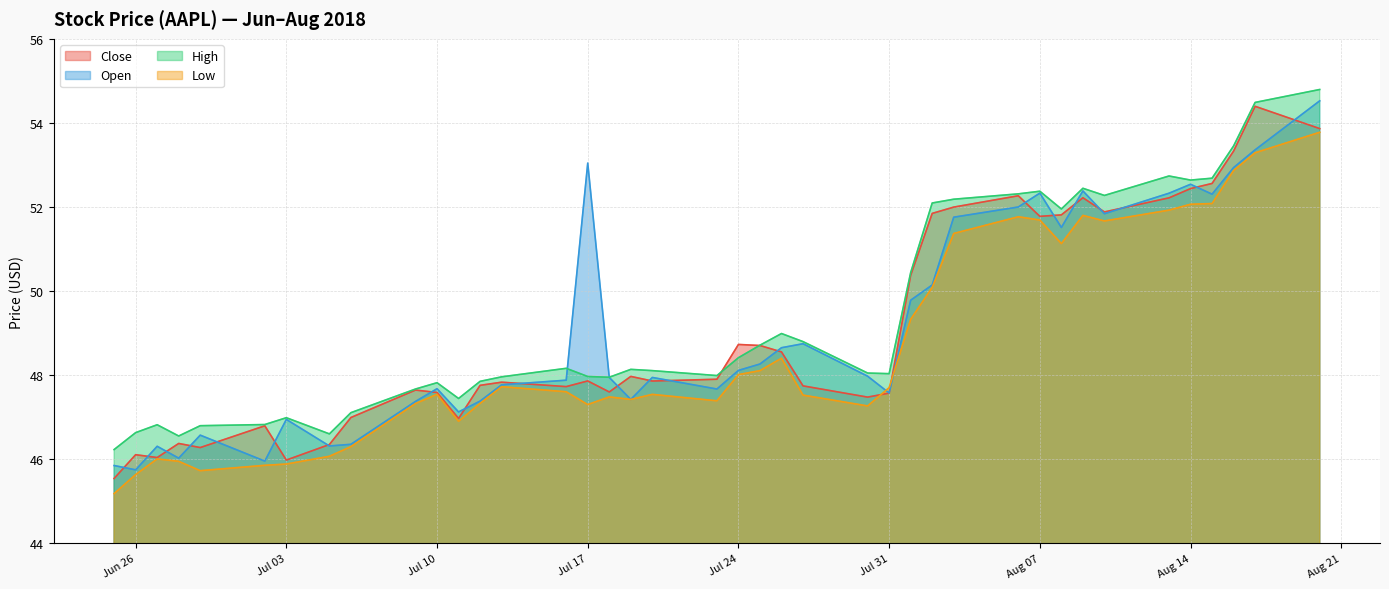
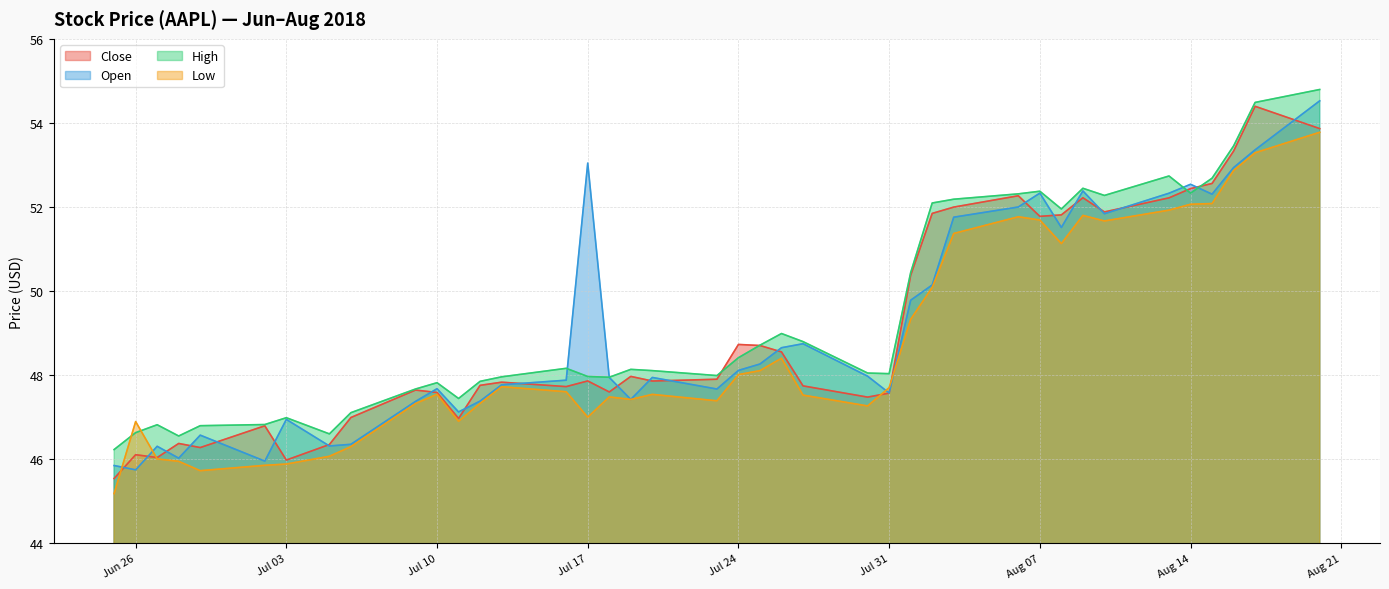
  {
    "Close": {
      "Jun 26": 46.1,
      "Jul 03": 46.0,
      "Jul 17": 47.9,
      "Jul 24": 48.7,
      "Aug 07": 51.8,
      "Aug 14": 52.4
    },
    "Open": {
      "Jun 26": 45.7,
      "Jul 10": 47.7,
      "Jul 17": 53.0,
      "Jul 24": 48.1,
      "Aug 14": 52.5
    },
    "High": {
      "Jun 26": 46.6,
      "Jul 10": 47.8,
      "Jul 17": 48.0,
      "Jul 24": 48.4,
      "Jul 31": 48.0,
-     "Aug 14": 52.6
+     "Aug 14": 52.3
    },
    "Low": {
-     "Jun 26": 45.6,
+     "Jun 26": 46.9,
      "Jul 03": 45.9,
-     "Jul 17": 47.3,
+     "Jul 17": 47.0,
      "Jul 24": 48.0,
      "Jul 31": 47.7,
      "Aug 07": 51.7,
      "Aug 14": 52.1
    }
  }
